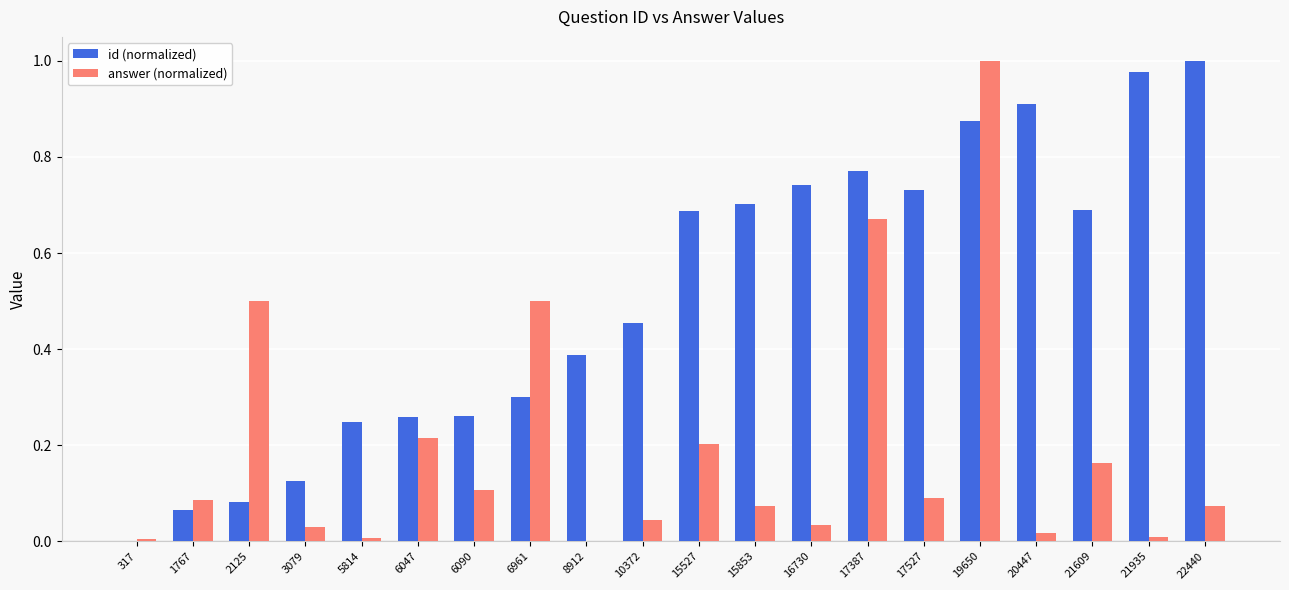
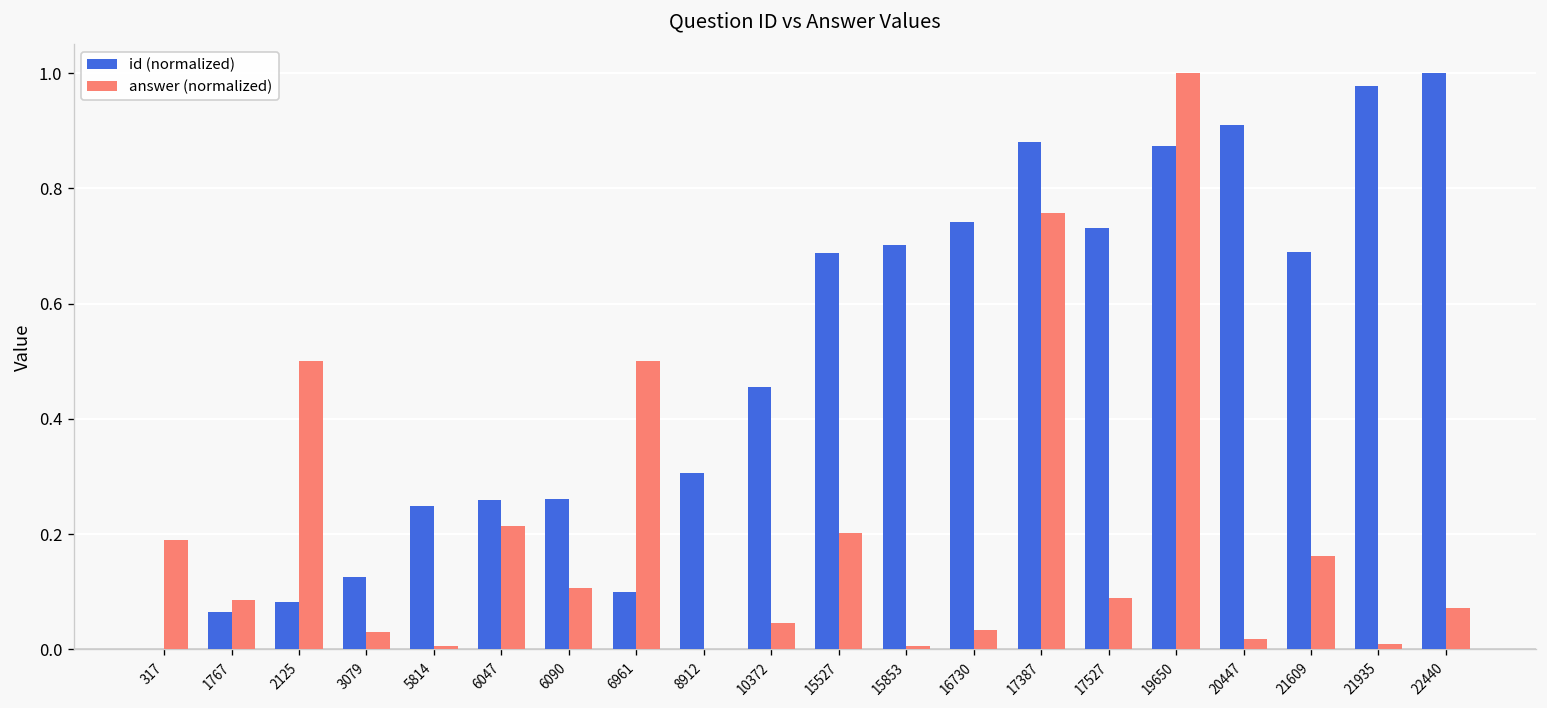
  {
    "id (normalized)": {
      "317": 0.00,
      "1767": 0.07,
      "2125": 0.08,
      "3079": 0.12,
      "5814": 0.25,
      "6047": 0.26,
      "6090": 0.26,
-     "6961": 0.30,
-     "8912": 0.39,
+     "6961": 0.10,
+     "8912": 0.31,
      "10372": 0.45,
      "15527": 0.69,
      "15853": 0.70,
      "16730": 0.74,
-     "17387": 0.77,
+     "17387": 0.88,
      "17527": 0.73,
      "19650": 0.87,
      "20447": 0.91,
      "21609": 0.69,
      "21935": 0.98,
      "22440": 1.00
    },
    "answer (normalized)": {
-     "317": 0.00,
+     "317": 0.19,
      "1767": 0.09,
      "2125": 0.50,
      "3079": 0.03,
      "5814": 0.01,
      "6047": 0.21,
      "6090": 0.11,
      "6961": 0.50,
      "8912": 0.00,
      "10372": 0.05,
      "15527": 0.20,
-     "15853": 0.07,
+     "15853": 0.01,
      "16730": 0.03,
-     "17387": 0.67,
+     "17387": 0.76,
      "17527": 0.09,
      "19650": 1.00,
      "20447": 0.02,
      "21609": 0.16,
      "21935": 0.01,
      "22440": 0.07
    }
  }
